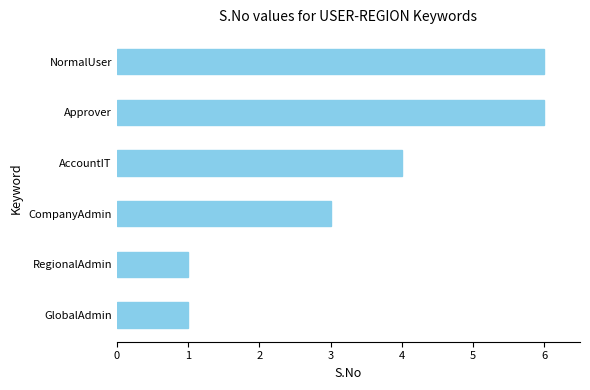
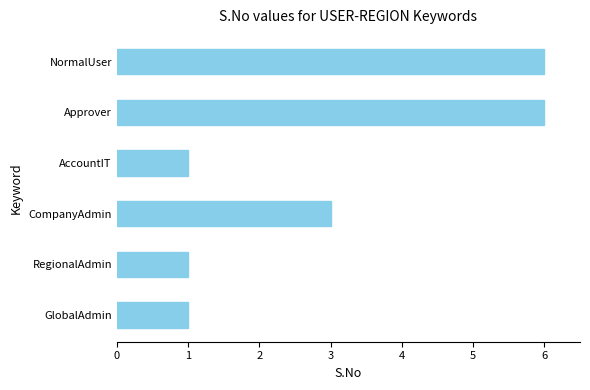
  {
    "NormalUser": 6,
    "Approver": 6,
-   "AccountIT": 4,
+   "AccountIT": 1,
    "CompanyAdmin": 3,
    "RegionalAdmin": 1,
    "GlobalAdmin": 1
  }
